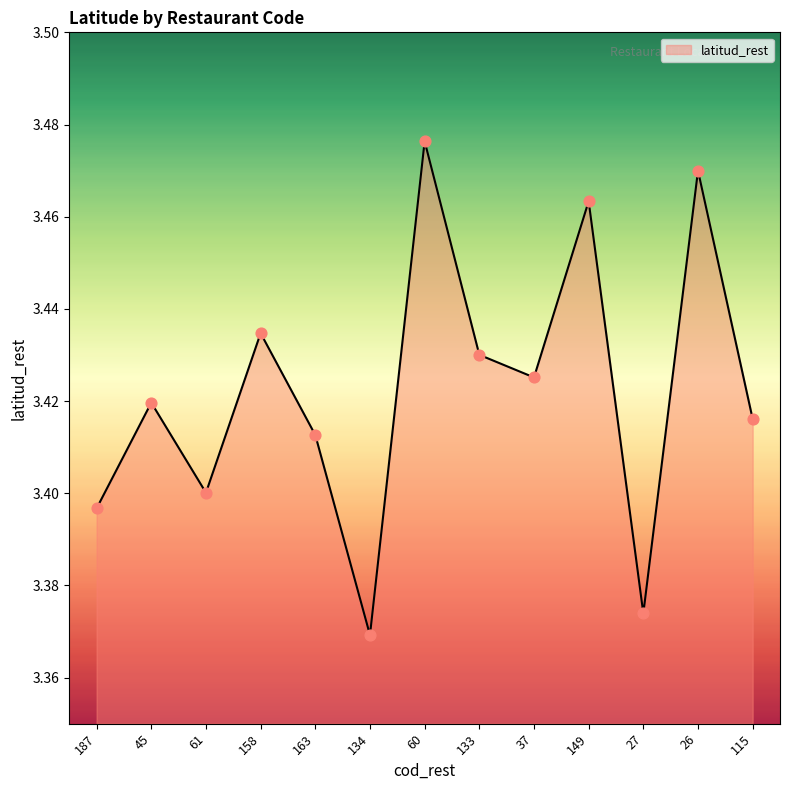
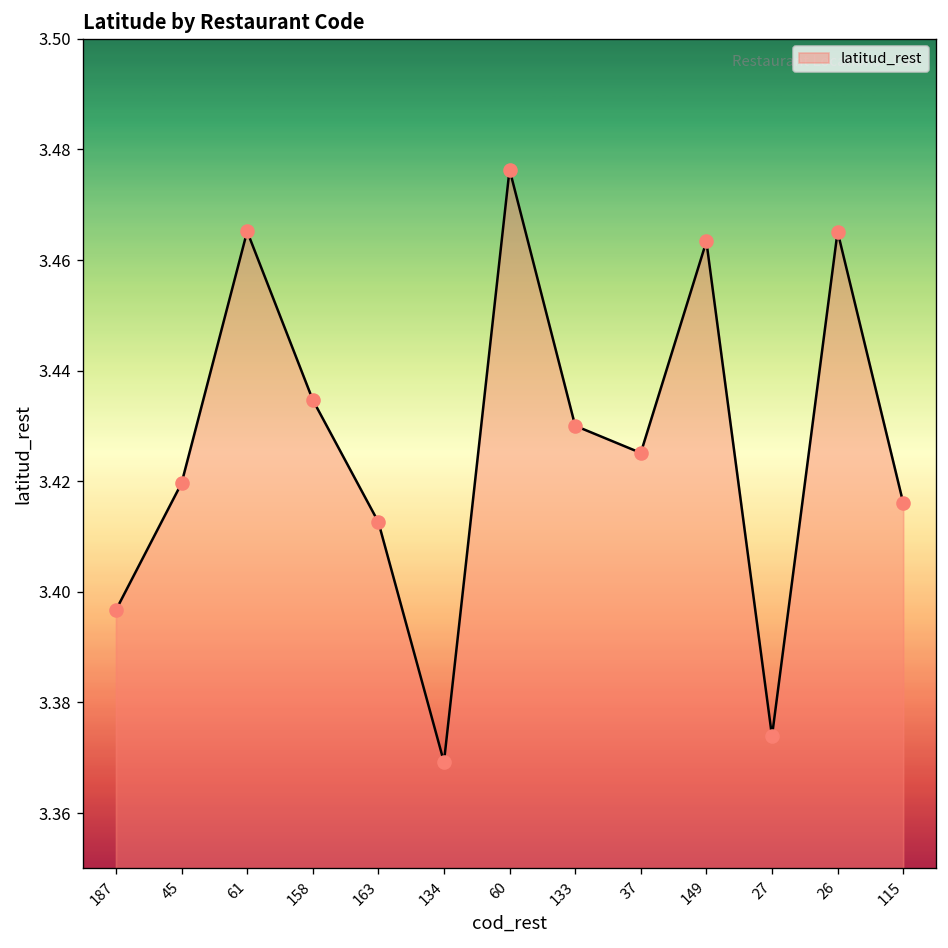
  {
    "187": 3.397,
    "45": 3.420,
-   "61": 3.400,
+   "61": 3.465,
    "158": 3.435,
    "163": 3.413,
    "134": 3.369,
    "60": 3.476,
    "133": 3.430,
    "37": 3.425,
    "149": 3.463,
    "27": 3.374,
-   "26": 3.470,
+   "26": 3.465,
    "115": 3.416
  }
